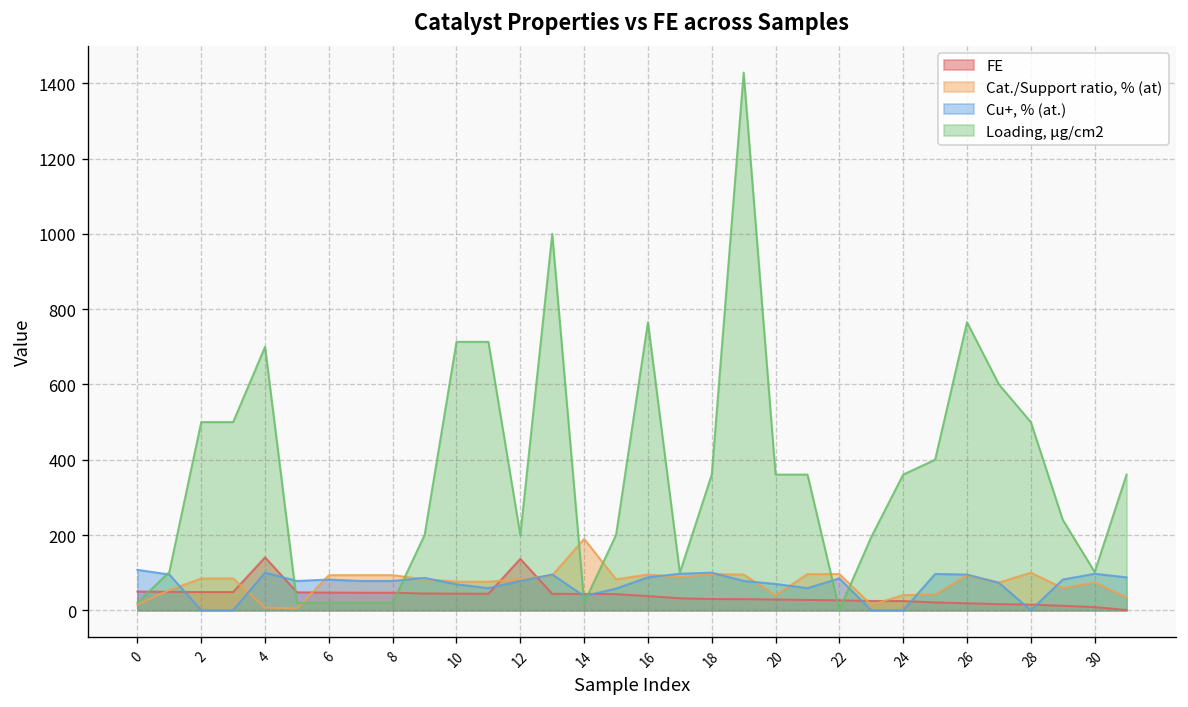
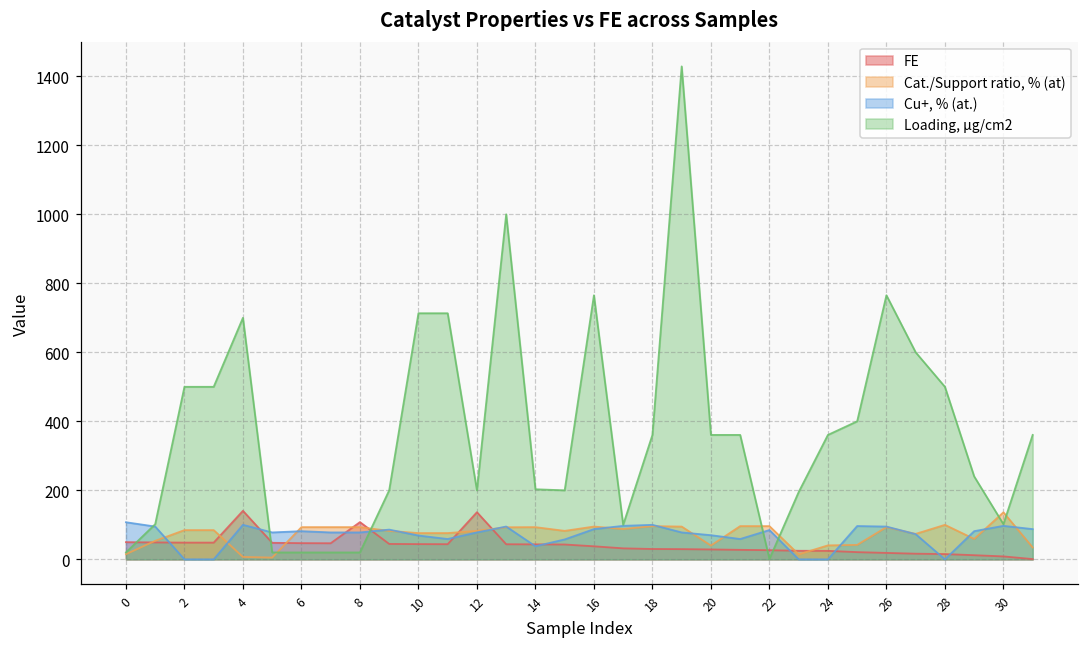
  {
    "FE": {
      "0": 50,
      "2": 50,
      "4": 140,
      "6": 50,
-     "8": 50,
+     "8": 110,
      "10": 40,
      "12": 140,
      "16": 40,
      "18": 30,
      "20": 30,
      "22": 30,
      "24": 20,
      "26": 20,
      "28": 20,
      "30": 10
    },
    "Cat./Support ratio, % (at)": {
      "2": 80,
      "4": 10,
      "6": 90,
      "8": 90,
-     "14": 190,
+     "14": 90,
      "20": 40,
      "22": 100,
      "24": 40,
      "28": 100,
-     "30": 70
+     "30": 140
    },
    "Cu+, % (at.)": {
      "0": 110,
      "2": 0,
      "4": 100,
      "6": 80,
      "8": 80,
      "20": 70,
      "22": 80,
      "24": 0,
      "28": 0
    },
    "Loading, μg/cm2": {
      "2": 500,
      "4": 700,
      "6": 20,
      "8": 20,
      "10": 710,
      "12": 200,
-     "14": 20,
+     "14": 200,
      "16": 770,
      "18": 360,
      "20": 360,
      "22": 0,
      "24": 360,
      "26": 770,
      "28": 500
    }
  }
